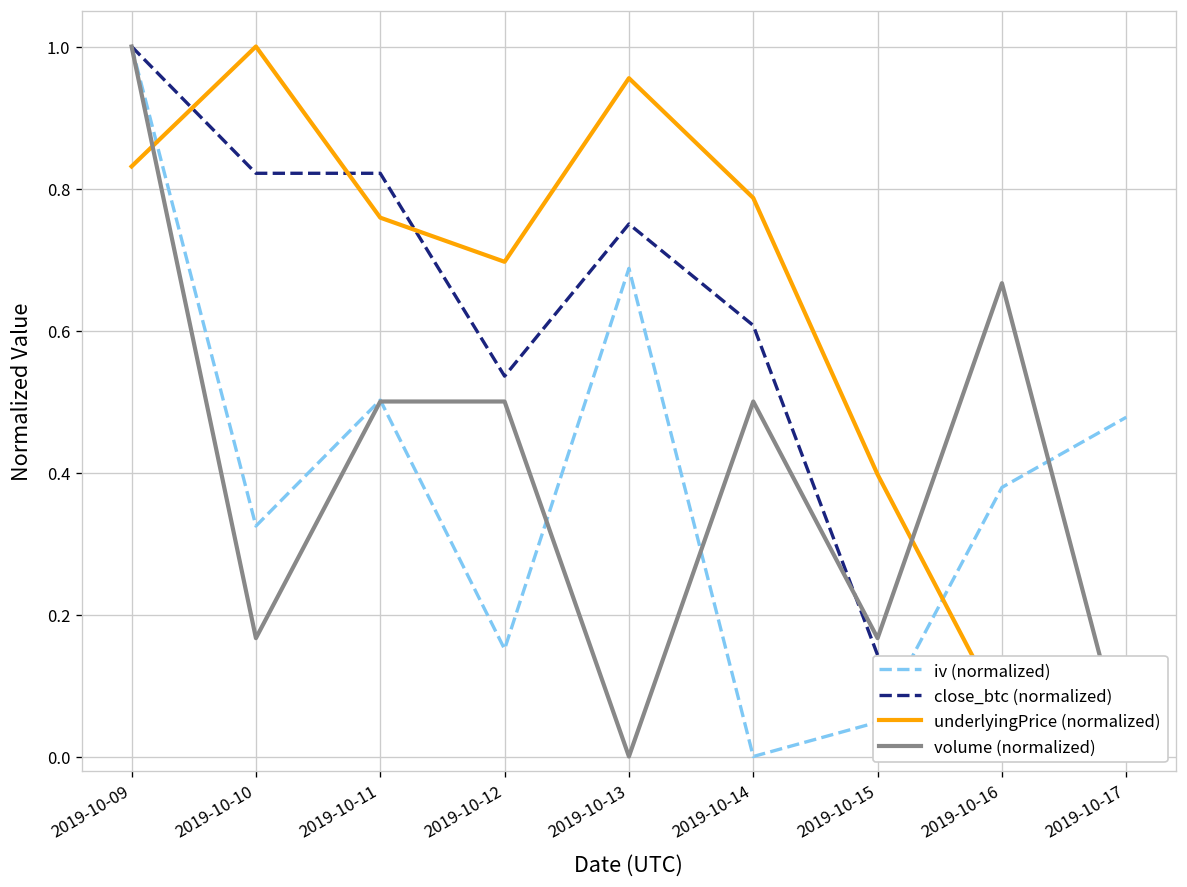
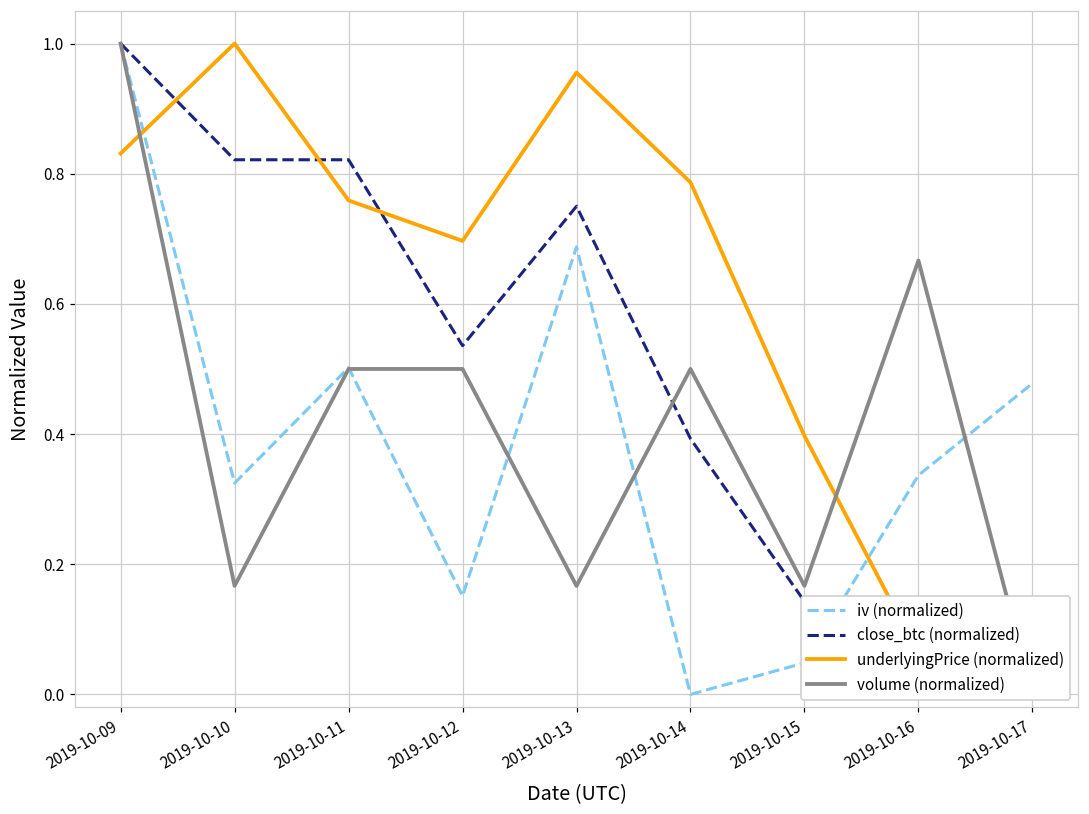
  {
    "iv (normalized)": {
      "2019-10-10": 0.32,
      "2019-10-12": 0.15,
      "2019-10-13": 0.69,
      "2019-10-14": 0.00,
-     "2019-10-16": 0.38,
+     "2019-10-16": 0.34,
      "2019-10-17": 0.48
    },
    "close_btc (normalized)": {
      "2019-10-10": 0.82,
      "2019-10-11": 0.82,
      "2019-10-12": 0.54,
      "2019-10-13": 0.75,
-     "2019-10-14": 0.61
+     "2019-10-14": 0.39
    },
    "underlyingPrice (normalized)": {
      "2019-10-09": 0.83,
      "2019-10-10": 1.00,
      "2019-10-11": 0.76,
      "2019-10-12": 0.70,
      "2019-10-13": 0.96,
      "2019-10-14": 0.79,
      "2019-10-15": 0.40
    },
    "volume (normalized)": {
      "2019-10-10": 0.17,
      "2019-10-12": 0.50,
-     "2019-10-13": 0.00,
+     "2019-10-13": 0.17,
      "2019-10-14": 0.50,
      "2019-10-15": 0.17,
      "2019-10-16": 0.67
    }
  }
